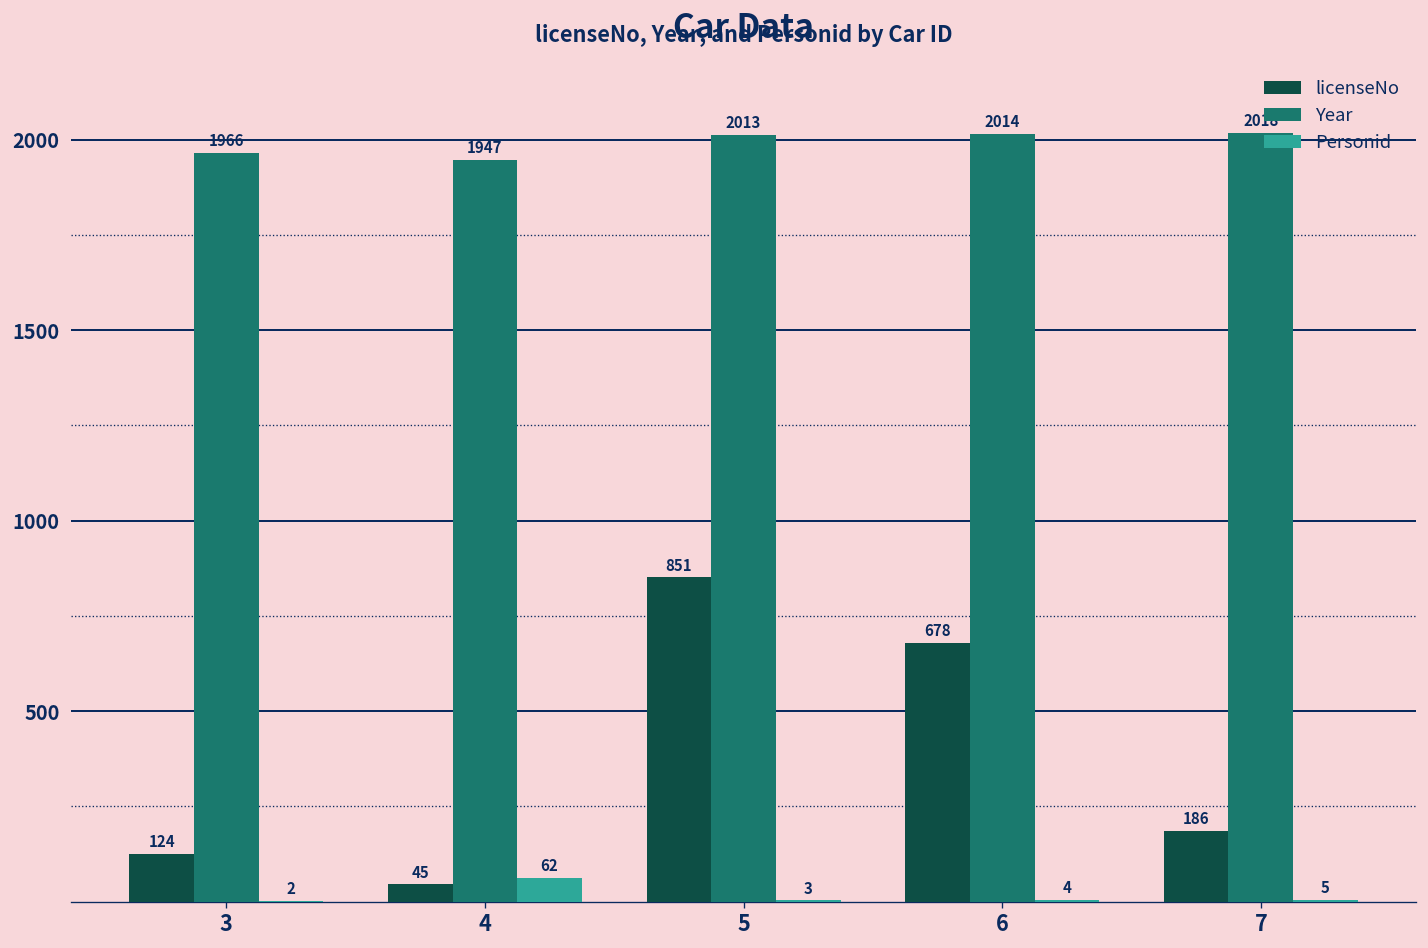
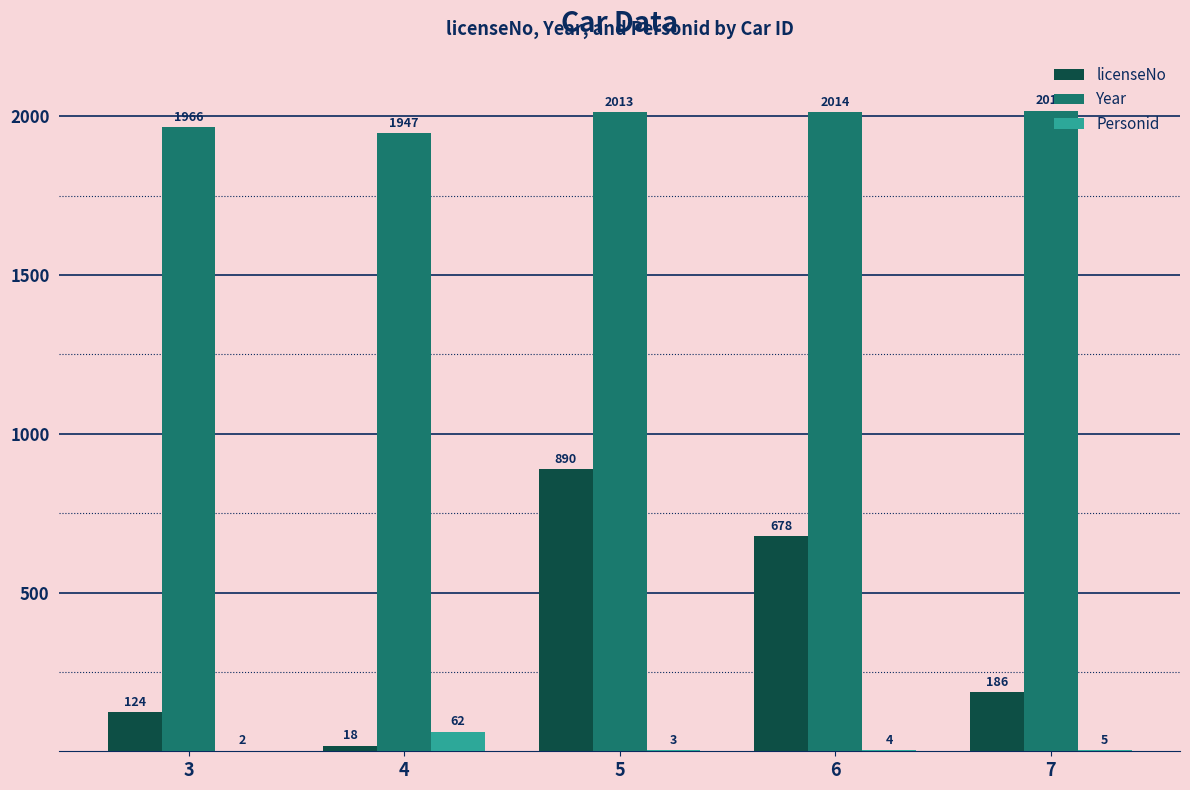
  {
    "licenseNo": {
      "3": 124,
-     "4": 45,
-     "5": 851,
+     "4": 18,
+     "5": 890,
      "6": 678,
      "7": 186
    },
    "Year": {
      "3": 1966,
      "4": 1947,
      "5": 2013,
      "6": 2014,
      "7": 2018
    },
    "Personid": {
      "3": 2,
      "4": 62,
      "5": 3,
      "6": 4,
      "7": 5
    }
  }
